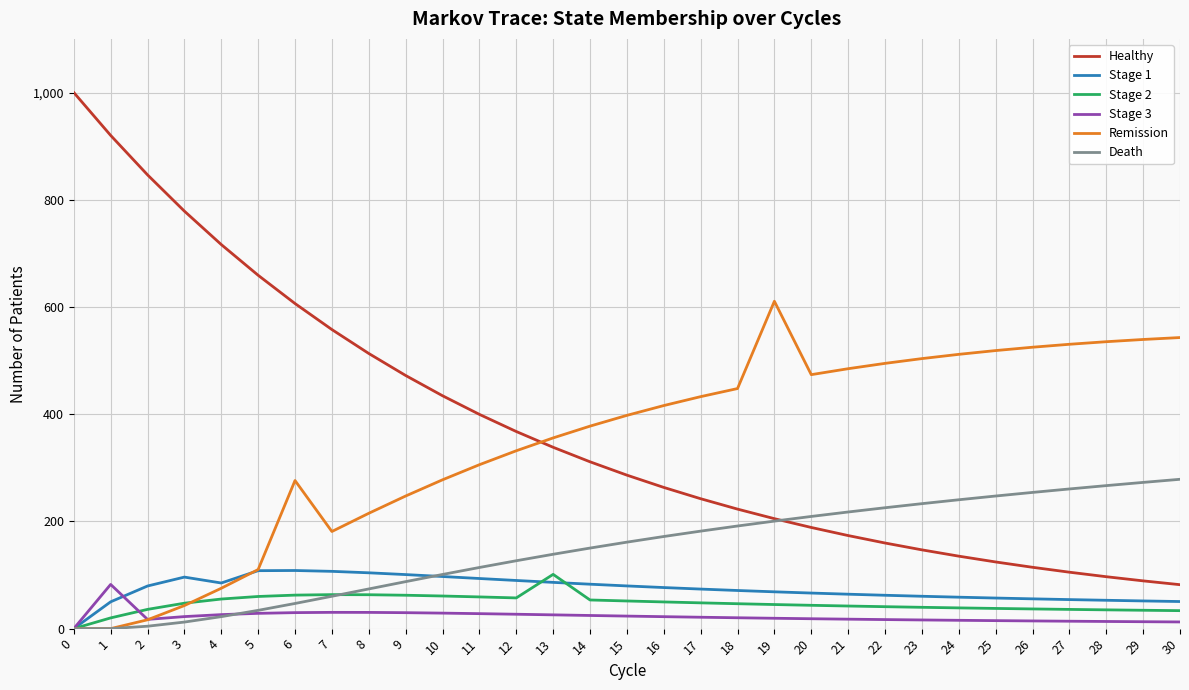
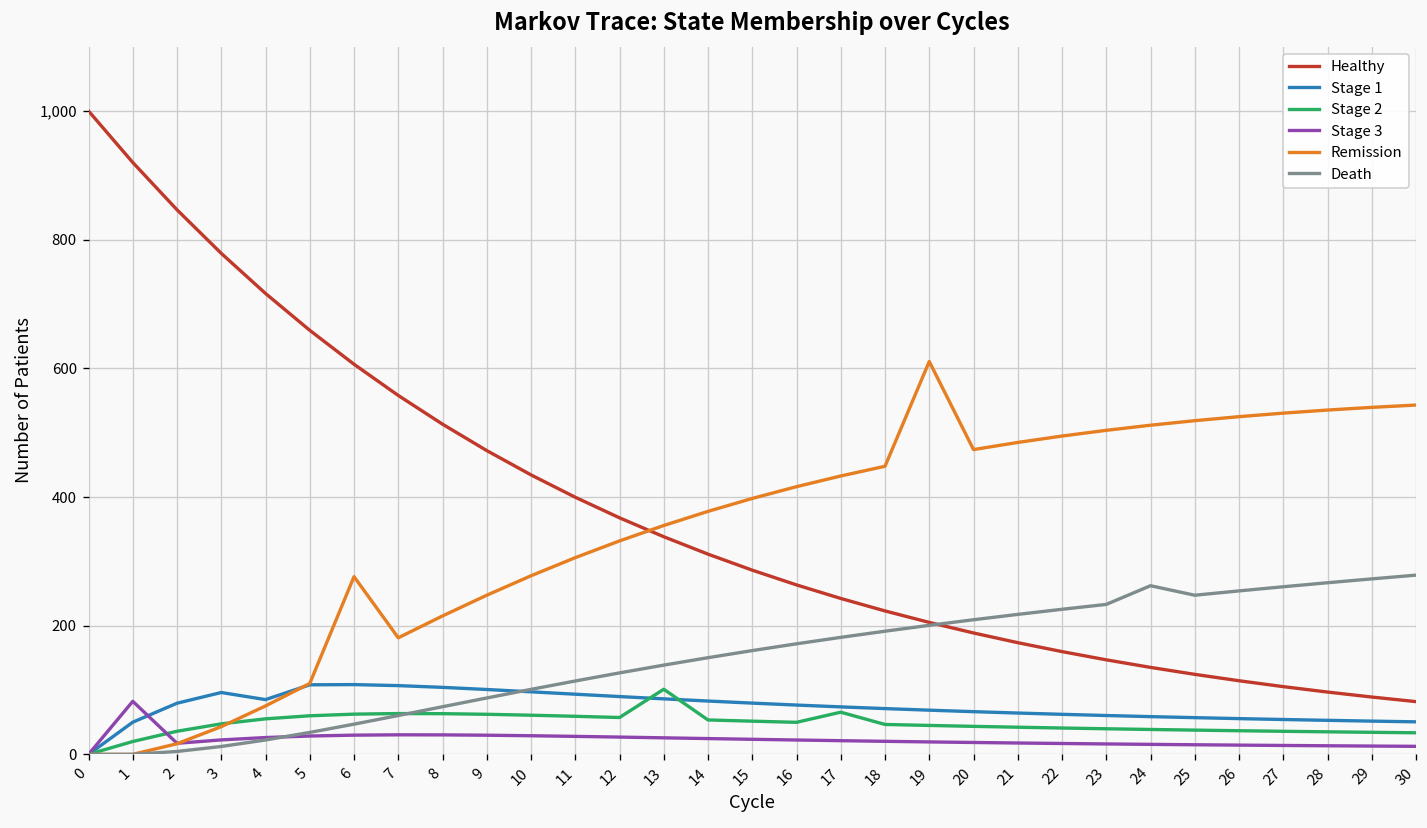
  {
    "Healthy": {
      "0": "1,000",
      "1": "920",
      "2": "850",
      "3": "780",
      "4": "720",
      "5": "660",
      "6": "610",
      "7": "560",
      "8": "510",
      "9": "470",
      "10": "430",
      "11": "400",
      "12": "370",
      "13": "340",
      "14": "310",
      "15": "290",
      "16": "260",
      "17": "240",
      "18": "220",
      "20": "190",
      "21": "170",
      "22": "160",
      "23": "150",
      "24": "140",
      "25": "120",
      "26": "110",
      "27": "110",
      "28": "100",
      "29": "90",
      "30": "80"
    },
    "Stage 1": {
      "1": "50",
      "2": "80",
      "3": "100",
      "4": "90",
      "6": "110",
      "7": "110",
      "8": "100",
      "9": "100",
      "11": "90",
      "12": "90",
      "13": "90",
      "14": "80",
      "15": "80",
      "16": "80",
      "17": "70",
      "18": "70",
      "19": "70",
      "20": "70",
      "21": "60",
      "22": "60",
      "23": "60",
      "24": "60",
      "25": "60",
      "26": "60",
      "27": "50",
      "28": "50",
      "29": "50",
      "30": "50"
    },
    "Stage 2": {
      "1": "20",
      "2": "40",
      "4": "60",
      "5": "60",
      "6": "60",
      "8": "60",
      "9": "60",
      "10": "60",
      "11": "60",
      "12": "60",
      "13": "100",
      "14": "50",
      "15": "50",
      "16": "50",
-     "17": "50",
+     "17": "70",
      "18": "50",
      "19": "40",
      "20": "40",
      "21": "40",
      "22": "40",
      "23": "40",
      "24": "40",
      "25": "40",
      "26": "40",
      "27": "40",
      "28": "40",
      "29": "30",
      "30": "30"
    },
    "Stage 3": {
      "1": "80",
      "3": "20",
      "5": "30",
      "6": "30",
      "7": "30",
      "8": "30",
      "9": "30",
      "10": "30",
      "11": "30",
      "12": "30",
      "13": "30",
      "14": "20",
      "15": "20",
      "16": "20",
      "17": "20",
      "18": "20",
      "19": "20",
      "20": "20",
      "21": "20",
      "22": "20",
      "23": "20",
      "24": "20",
      "25": "10",
      "26": "10",
      "27": "10",
      "28": "10",
      "29": "10",
      "30": "10"
    },
    "Remission": {
      "4": "80",
      "6": "280",
      "7": "180",
      "8": "220",
      "9": "250",
      "10": "280",
      "11": "310",
      "12": "330",
      "13": "360",
      "14": "380",
      "15": "400",
      "16": "420",
      "17": "430",
      "18": "450",
      "19": "610",
      "20": "470",
      "21": "480",
      "22": "490",
      "23": "500",
      "24": "510",
      "25": "520",
      "26": "520",
      "27": "530",
      "28": "540",
      "29": "540",
      "30": "540"
    },
    "Death": {
      "2": "0",
      "3": "10",
      "5": "30",
      "6": "50",
      "8": "70",
      "9": "90",
      "11": "110",
      "12": "130",
      "13": "140",
      "14": "150",
      "15": "160",
      "16": "170",
      "17": "180",
      "18": "190",
      "20": "210",
      "21": "220",
      "22": "230",
      "23": "230",
-     "24": "240",
+     "24": "260",
      "25": "250",
      "26": "250",
      "27": "260",
      "28": "270",
      "29": "270",
      "30": "280"
    }
  }
